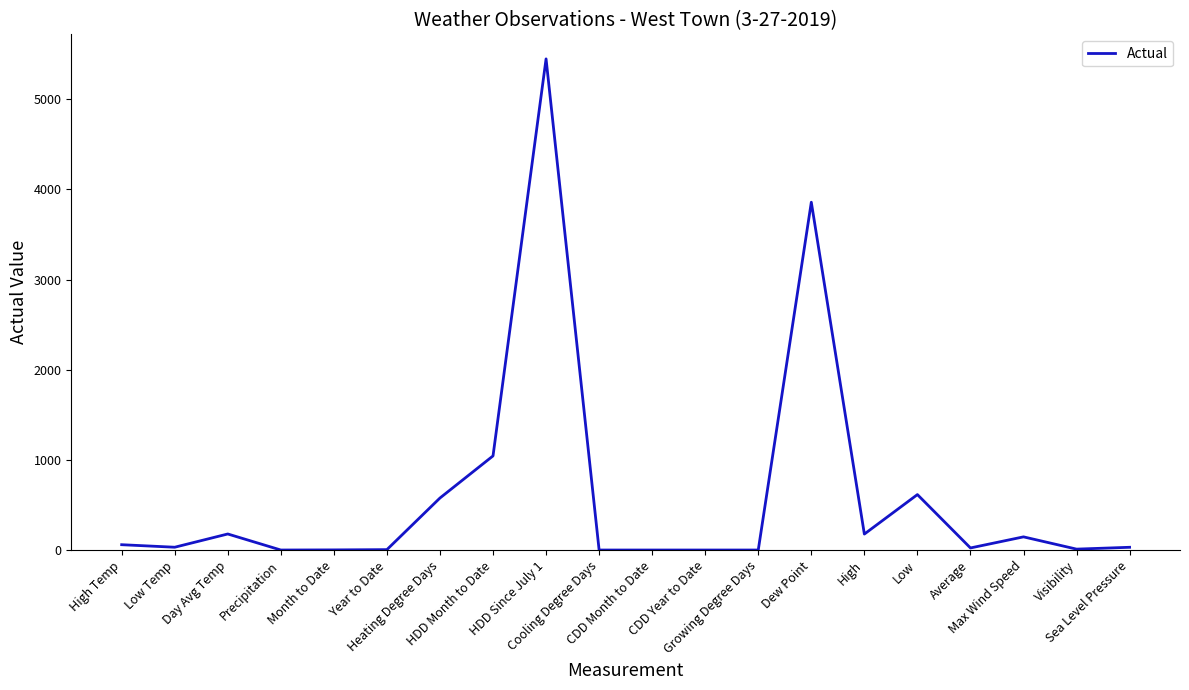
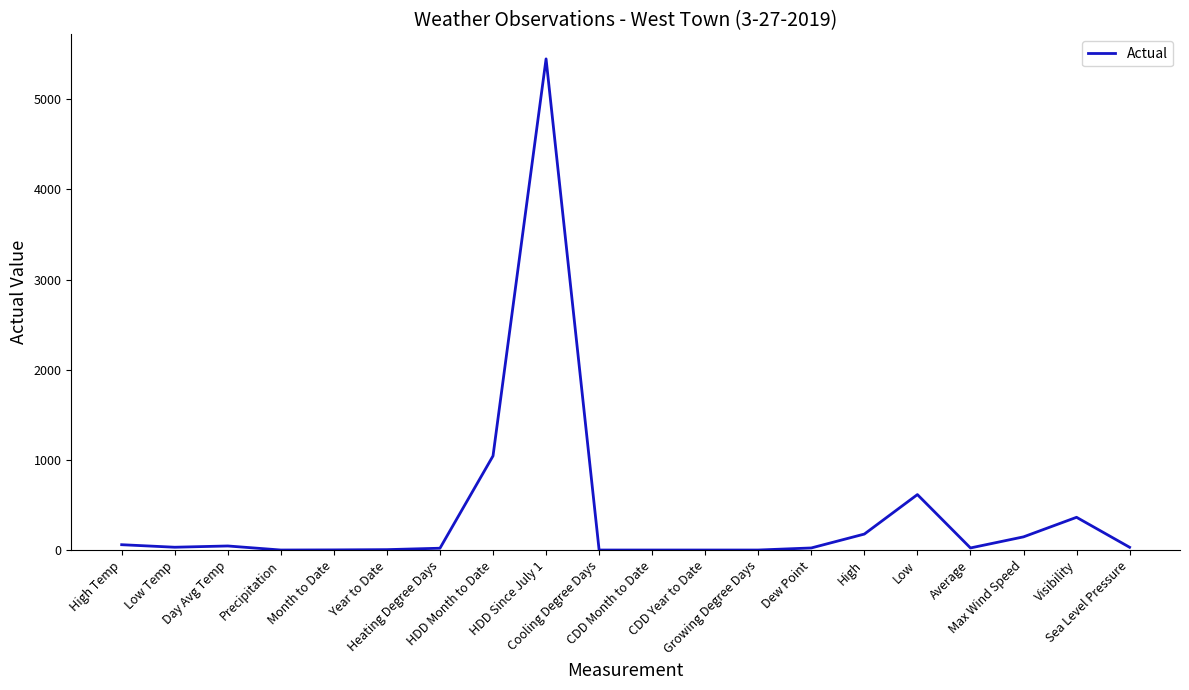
  {
    "High Temp": 100,
    "Low Temp": 0,
-   "Day Avg Temp": 200,
+   "Day Avg Temp": 0,
    "Precipitation": 0,
    "Month to Date": 0,
    "Year to Date": 0,
-   "Heating Degree Days": 600,
+   "Heating Degree Days": 0,
    "HDD Month to Date": 1000,
    "HDD Since July 1": 5400,
    "Cooling Degree Days": 0,
    "CDD Month to Date": 0,
    "CDD Year to Date": 0,
    "Growing Degree Days": 0,
-   "Dew Point": 3900,
+   "Dew Point": 0,
    "High": 200,
    "Low": 600,
    "Average": 0,
    "Max Wind Speed": 100,
-   "Visibility": 0,
+   "Visibility": 400,
    "Sea Level Pressure": 0
  }
